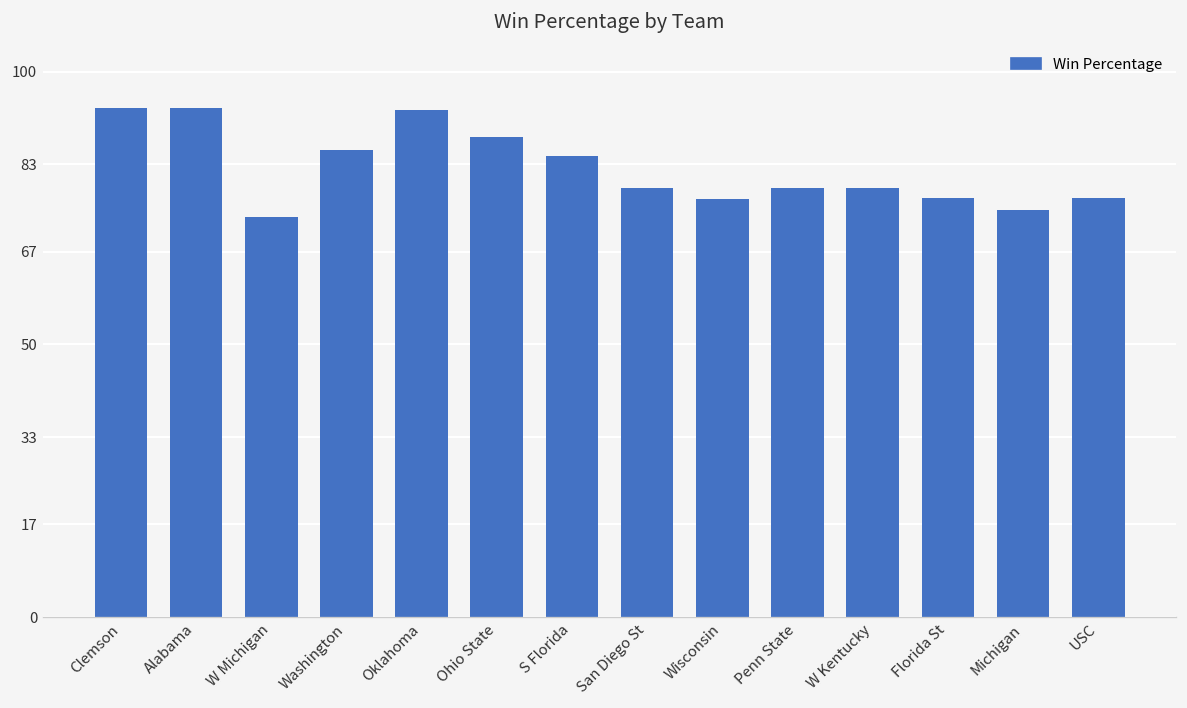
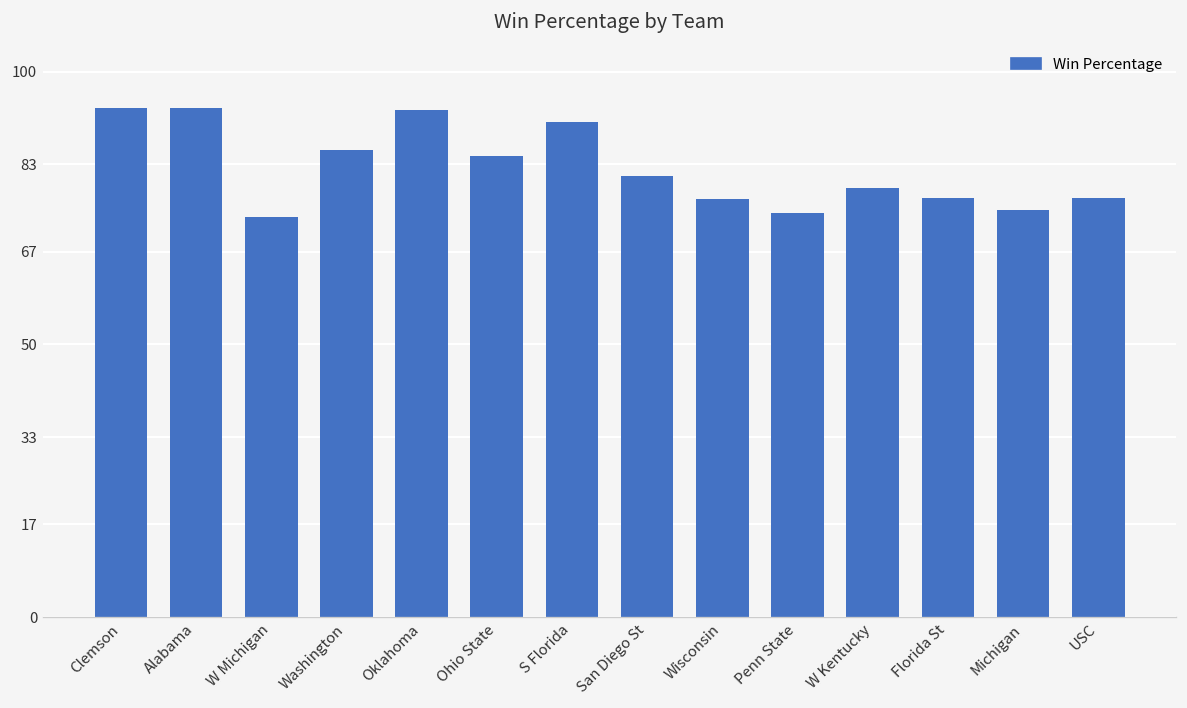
  {
    "Clemson": 93,
    "Alabama": 93,
    "W Michigan": 73,
    "Washington": 86,
    "Oklahoma": 93,
-   "Ohio State": 88,
-   "S Florida": 85,
-   "San Diego St": 79,
+   "Ohio State": 85,
+   "S Florida": 91,
+   "San Diego St": 81,
    "Wisconsin": 77,
-   "Penn State": 79,
+   "Penn State": 74,
    "W Kentucky": 79,
    "Florida St": 77,
    "Michigan": 75,
    "USC": 77
  }
